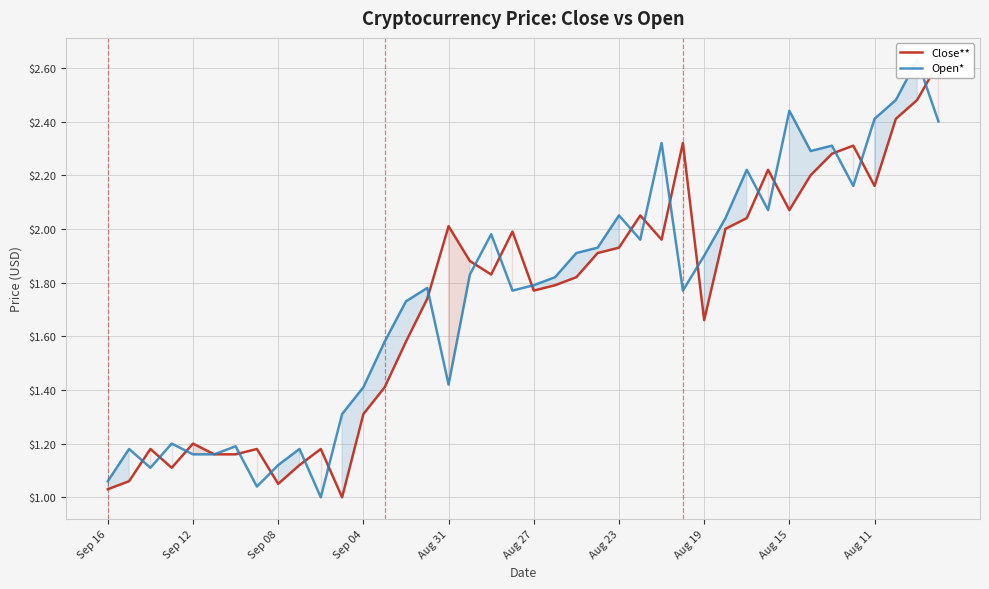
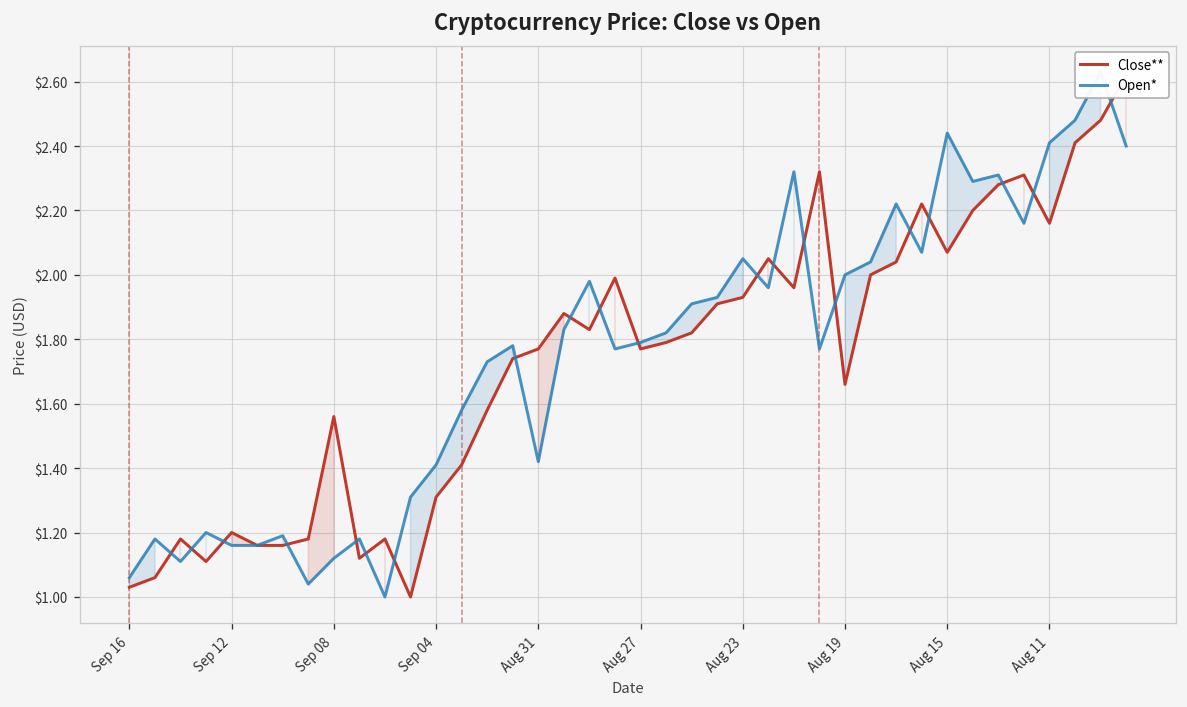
  {
    "Close**": {
      "Sep 16": "$1.03",
      "Sep 12": "$1.20",
-     "Sep 08": "$1.05",
+     "Sep 08": "$1.56",
      "Sep 04": "$1.31",
-     "Aug 31": "$2.01",
+     "Aug 31": "$1.77",
      "Aug 27": "$1.77",
      "Aug 23": "$1.93",
      "Aug 19": "$1.66",
      "Aug 15": "$2.07",
      "Aug 11": "$2.16"
    },
    "Open*": {
      "Sep 16": "$1.06",
      "Sep 12": "$1.16",
      "Sep 08": "$1.12",
      "Sep 04": "$1.41",
      "Aug 31": "$1.42",
      "Aug 27": "$1.79",
      "Aug 23": "$2.05",
-     "Aug 19": "$1.9",
+     "Aug 19": "$2.0",
      "Aug 15": "$2.44",
      "Aug 11": "$2.41"
    }
  }
